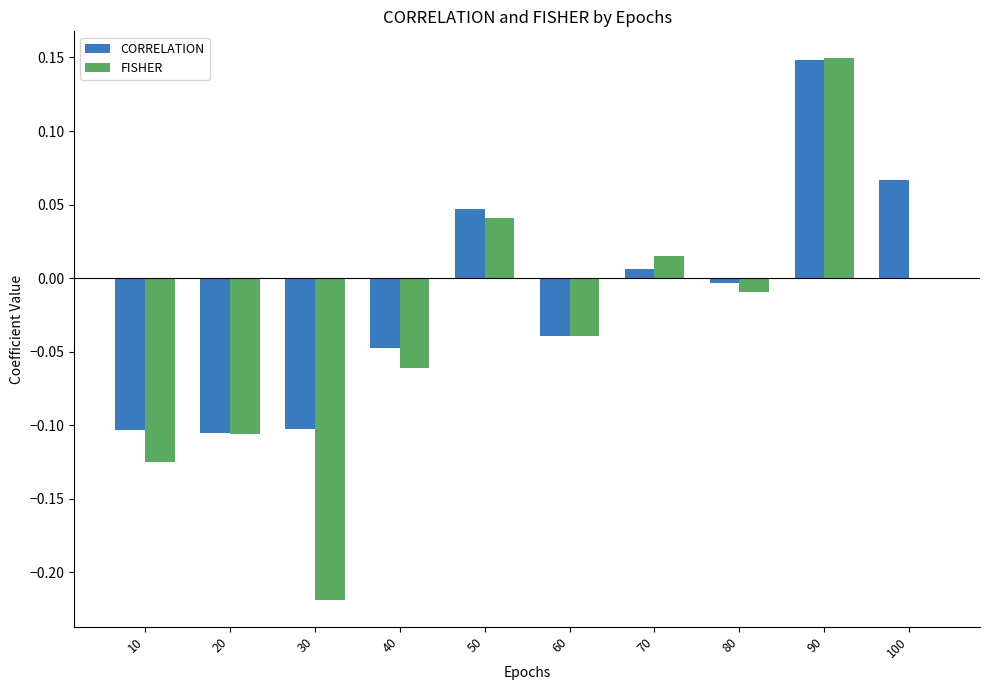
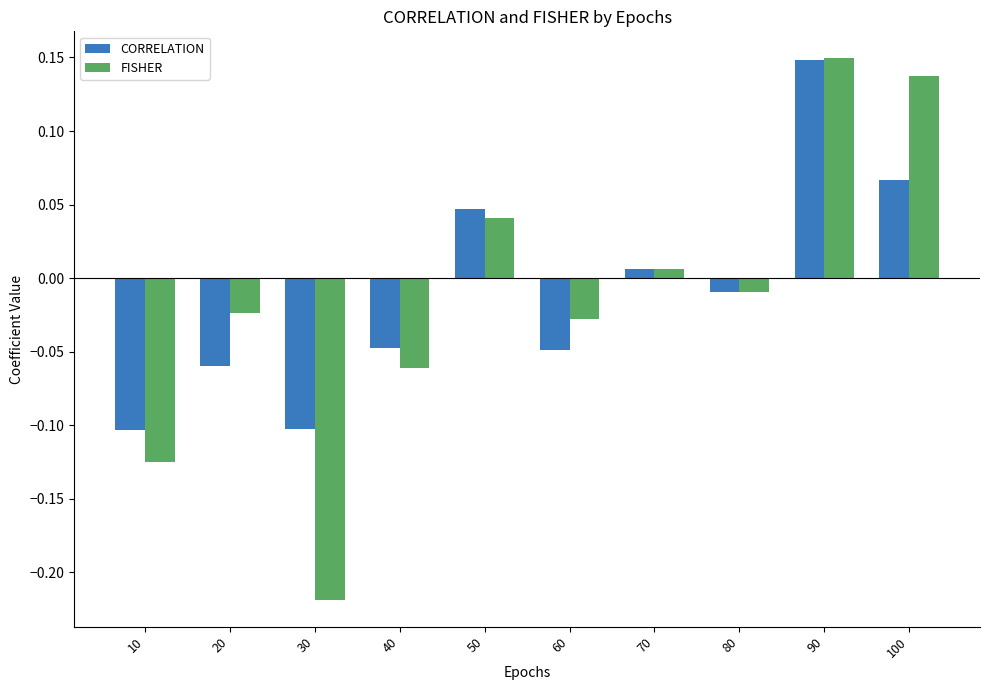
  {
    "CORRELATION": {
      "10": -0.104,
-     "20": -0.106,
+     "20": -0.060,
      "30": -0.102,
      "40": -0.048,
      "50": 0.047,
-     "60": -0.039,
+     "60": -0.049,
      "70": 0.006,
-     "80": -0.004,
+     "80": -0.010,
      "90": 0.148,
      "100": 0.067
    },
    "FISHER": {
      "10": -0.125,
-     "20": -0.106,
+     "20": -0.024,
      "30": -0.219,
      "40": -0.061,
      "50": 0.041,
-     "60": -0.039,
-     "70": 0.015,
+     "60": -0.028,
+     "70": 0.006,
      "80": -0.010,
      "90": 0.149,
-     "100": 0.000
+     "100": 0.137
    }
  }
